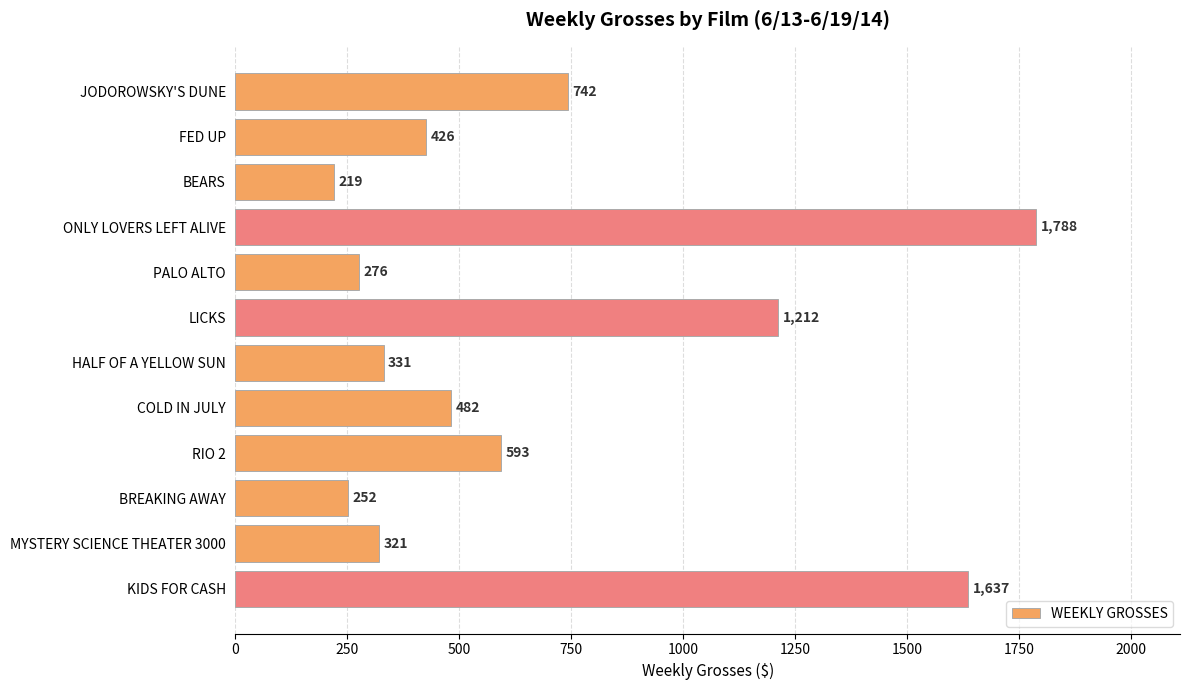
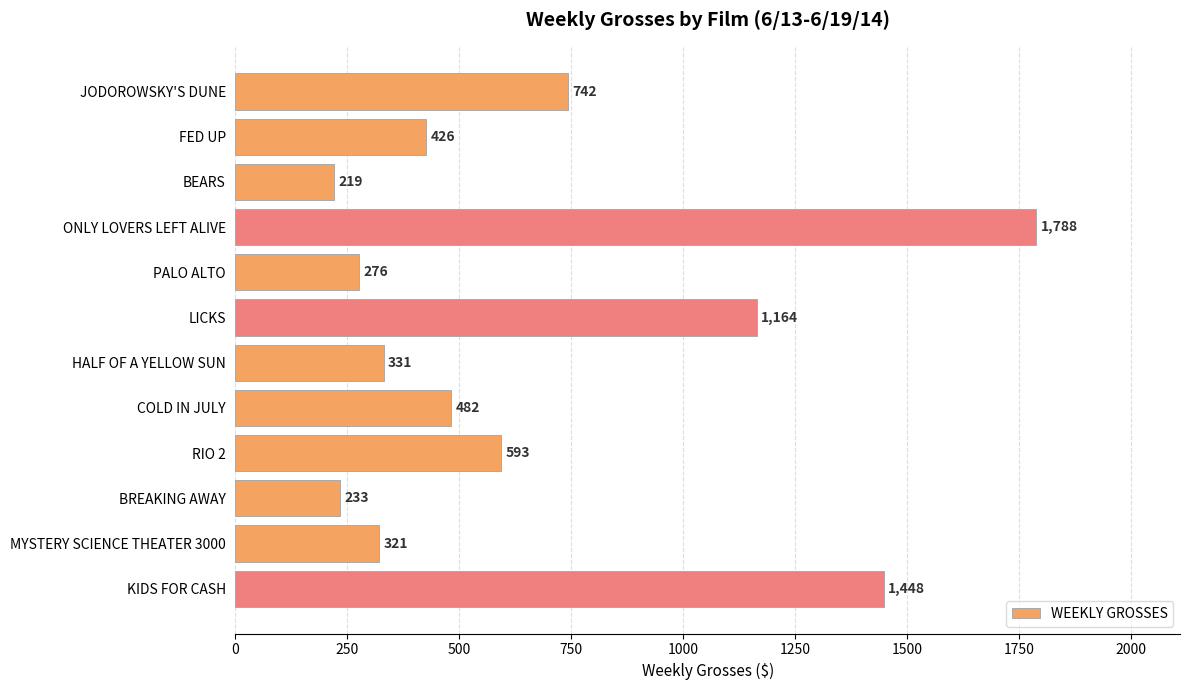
  {
    "JODOROWSKY'S DUNE": "742",
    "FED UP": "426",
    "BEARS": "219",
    "ONLY LOVERS LEFT ALIVE": "1,788",
    "PALO ALTO": "276",
-   "LICKS": "1,212",
+   "LICKS": "1,164",
    "HALF OF A YELLOW SUN": "331",
    "COLD IN JULY": "482",
    "RIO 2": "593",
-   "BREAKING AWAY": "252",
+   "BREAKING AWAY": "233",
    "MYSTERY SCIENCE THEATER 3000": "321",
-   "KIDS FOR CASH": "1,637"
+   "KIDS FOR CASH": "1,448"
  }
